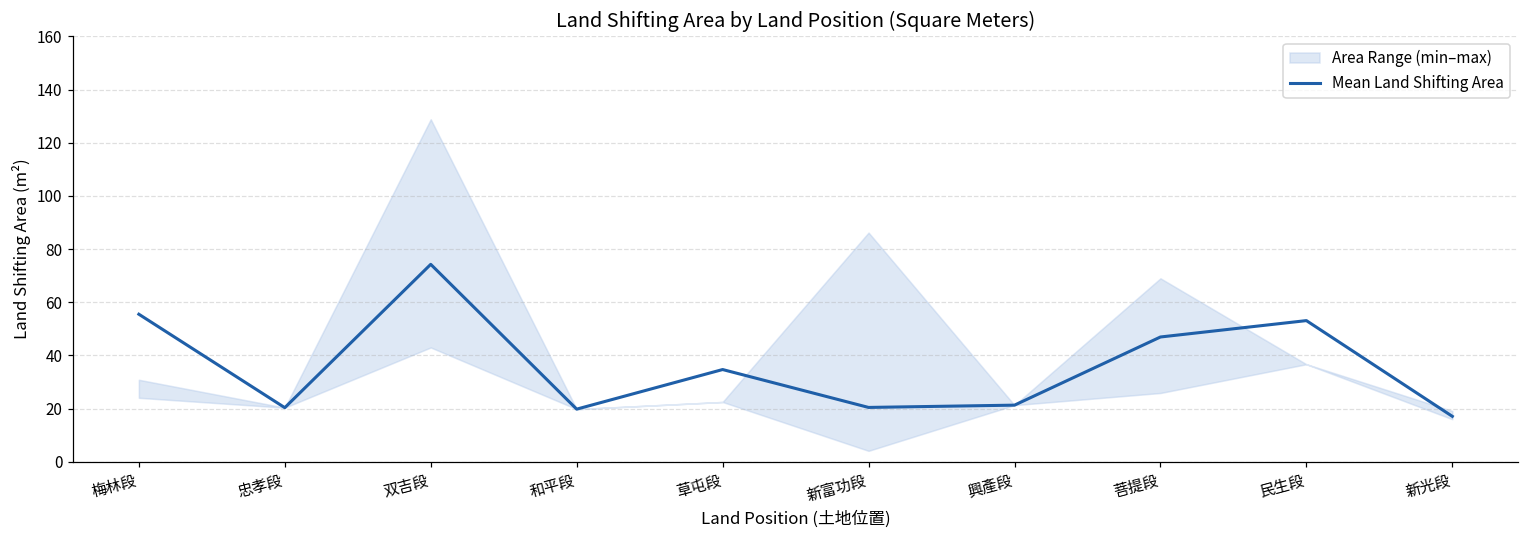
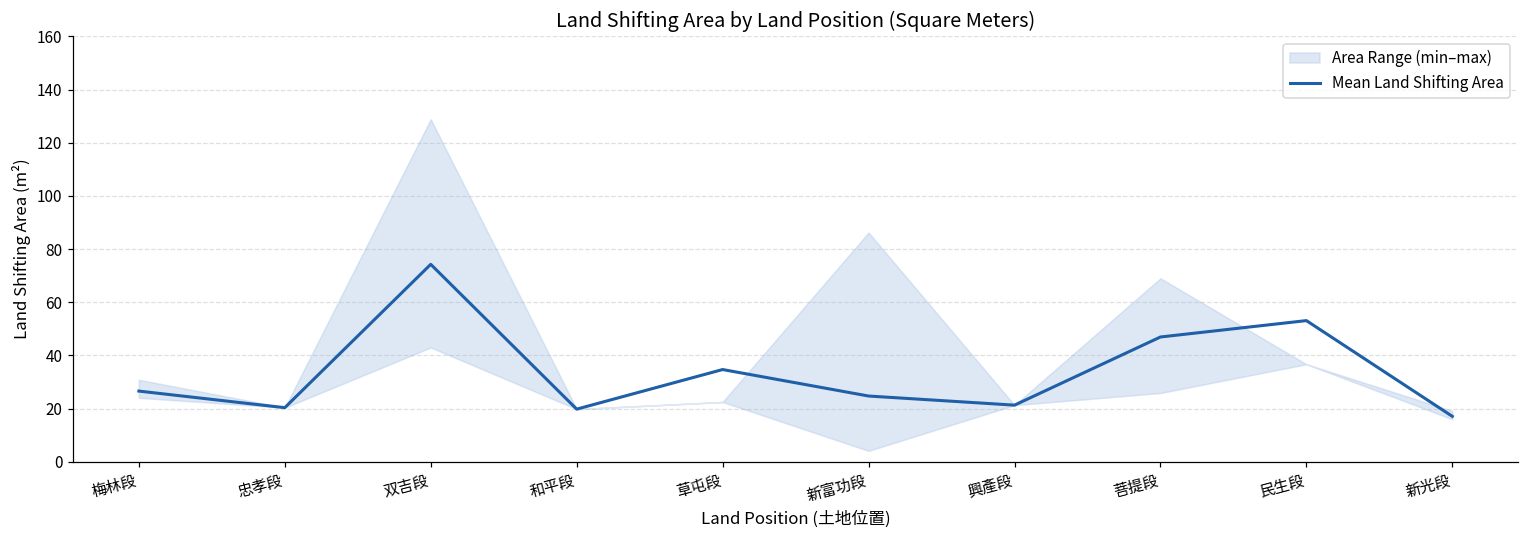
  {
    "Mean Land Shifting Area": {
-     "梅林段": 56,
+     "梅林段": 27,
      "双吉段": 74,
      "草屯段": 35,
-     "新富功段": 20,
+     "新富功段": 25,
      "菩提段": 47,
      "民生段": 53,
      "新光段": 17
    }
  }
